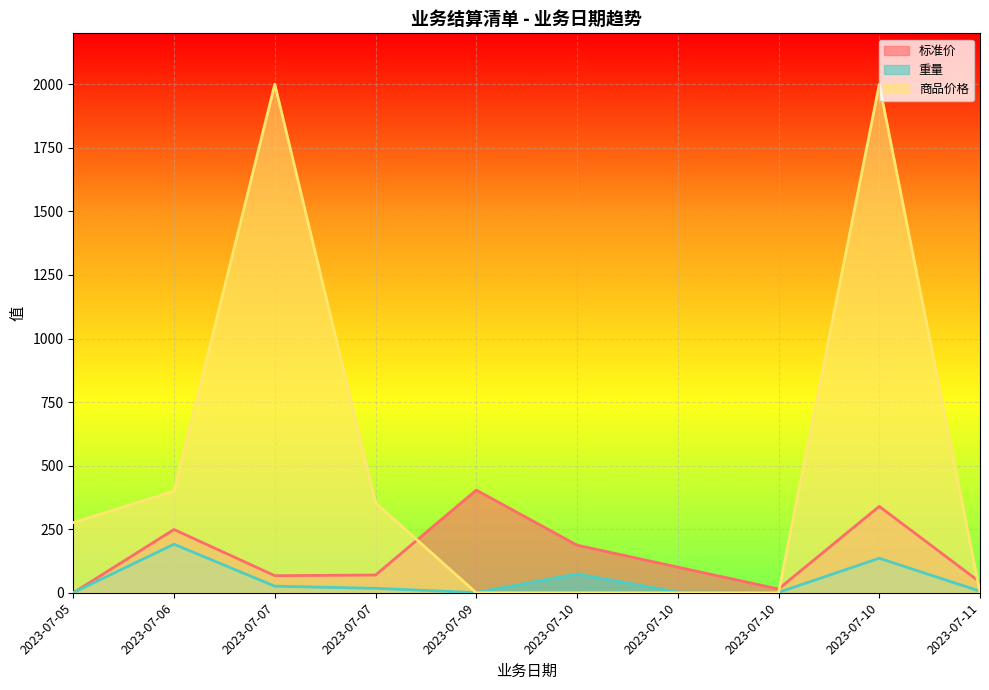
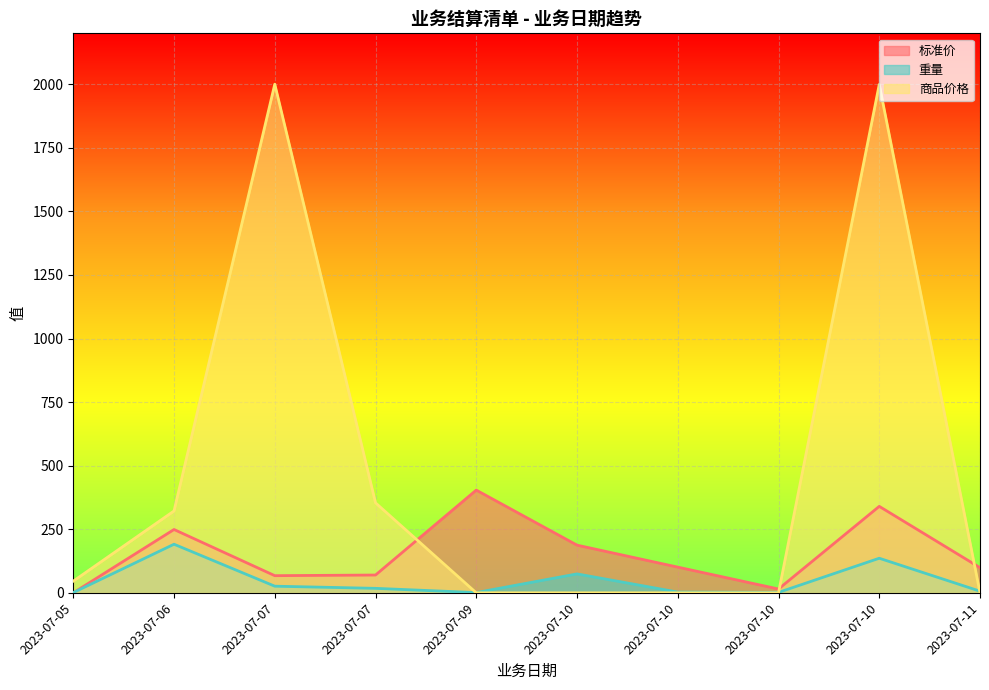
  {
    "标准价": {
      "2023-07-06": 250,
      "2023-07-09": 400,
-     "2023-07-11": 40
+     "2023-07-11": 100
    },
    "重量": {
      "2023-07-06": 190
    },
    "商品价格": {
-     "2023-07-05": 280,
-     "2023-07-06": 400
+     "2023-07-05": 50,
+     "2023-07-06": 320
    }
  }
